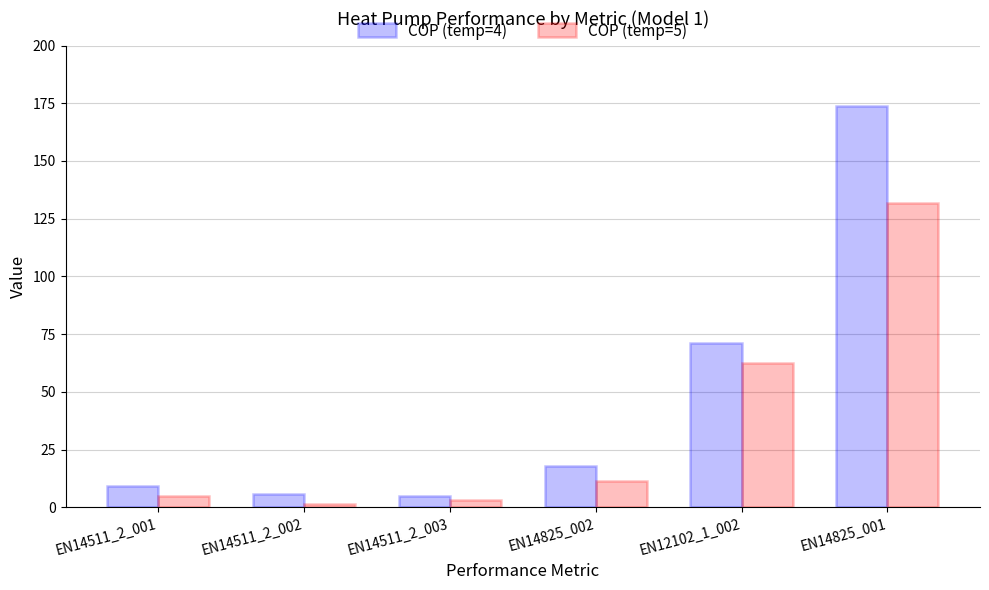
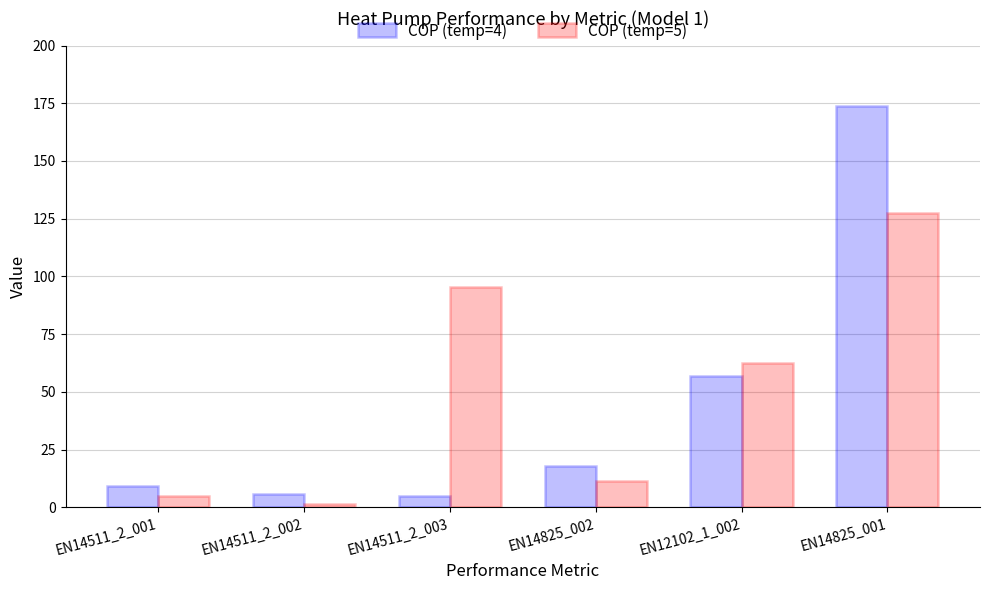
  {
    "COP (temp=4)": {
      "EN14511_2_001": 9,
      "EN14511_2_002": 6,
      "EN14511_2_003": 5,
      "EN14825_002": 18,
-     "EN12102_1_002": 71,
+     "EN12102_1_002": 57,
      "EN14825_001": 174
    },
    "COP (temp=5)": {
      "EN14511_2_001": 5,
      "EN14511_2_002": 2,
-     "EN14511_2_003": 3,
+     "EN14511_2_003": 95,
      "EN14825_002": 12,
      "EN12102_1_002": 63,
-     "EN14825_001": 132
+     "EN14825_001": 128
    }
  }
